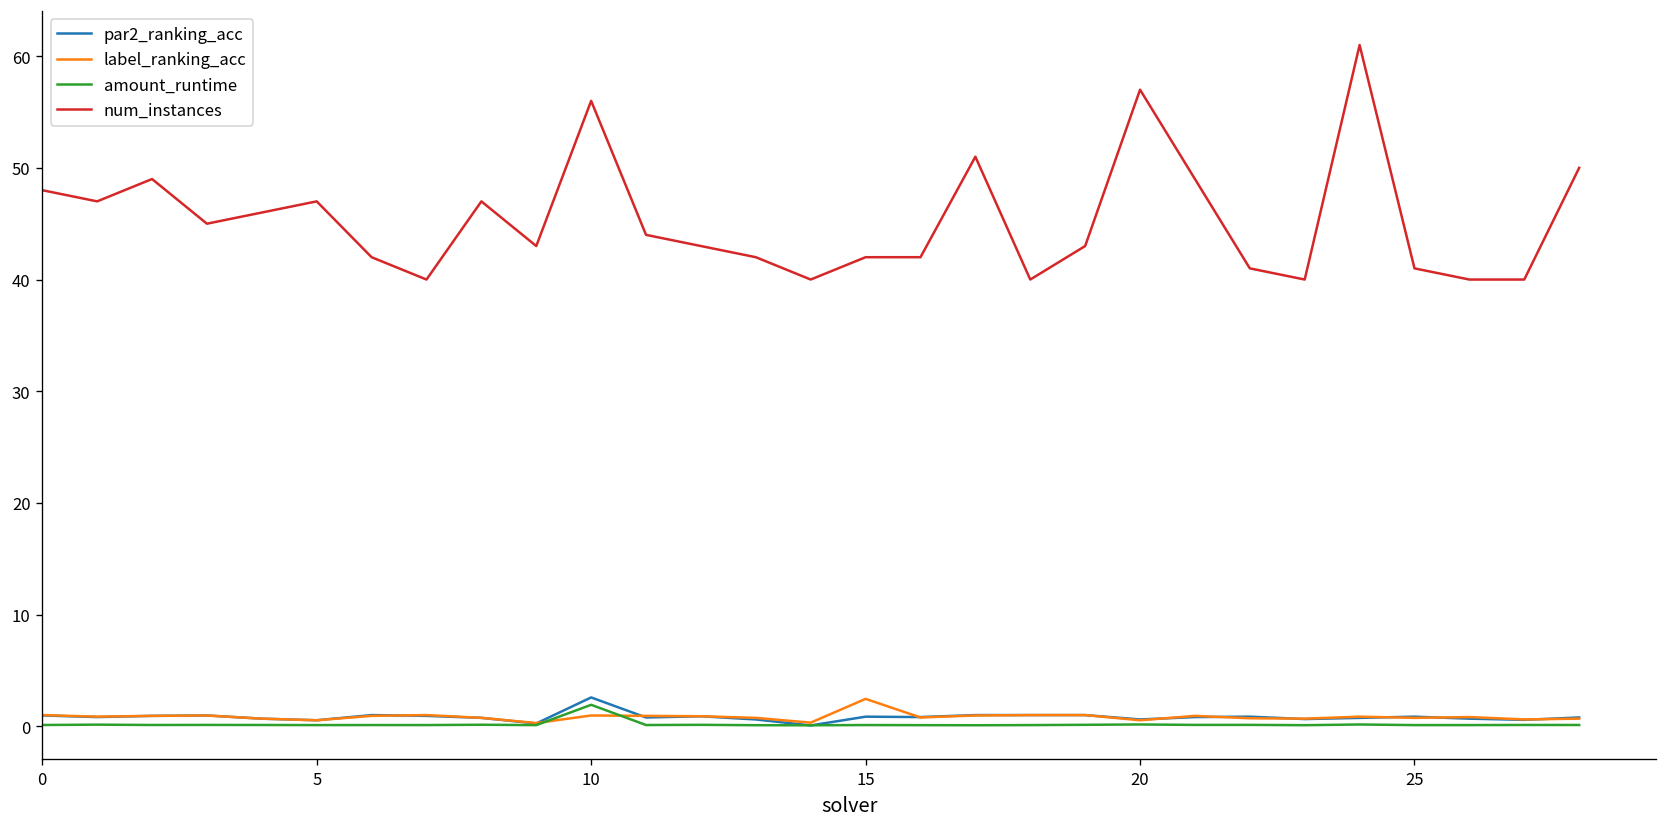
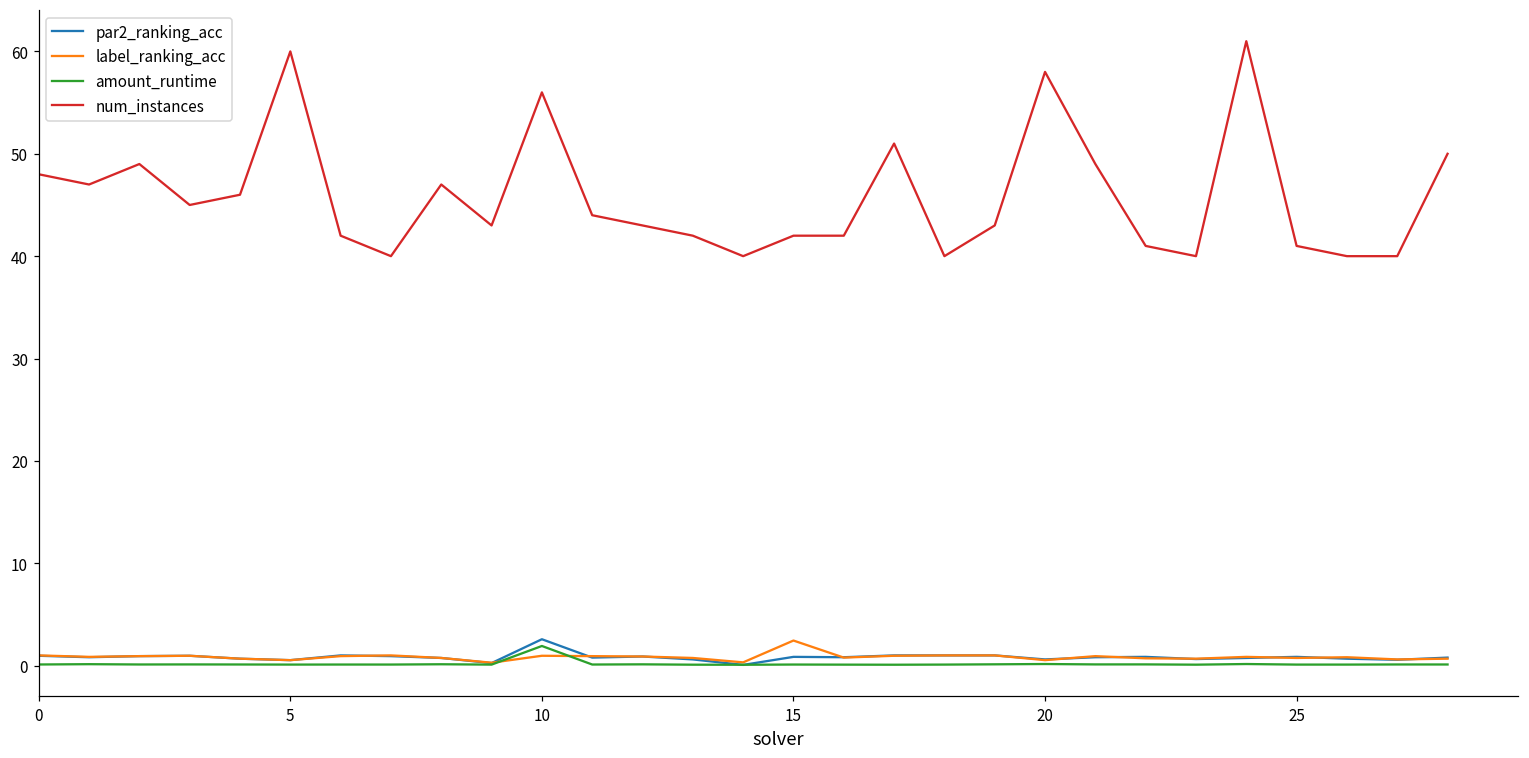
  {
    "par2_ranking_acc": {
      "10": 3,
      "15": 1
    },
    "label_ranking_acc": {
      "10": 1,
      "15": 2
    },
    "amount_runtime": {
      "0": 0,
      "5": 0,
      "10": 2,
      "15": 0,
      "20": 0,
      "25": 0
    },
    "num_instances": {
      "0": 48,
-     "5": 47,
+     "5": 60,
      "10": 56,
      "15": 42,
-     "20": 57,
+     "20": 58,
      "25": 41
    }
  }
